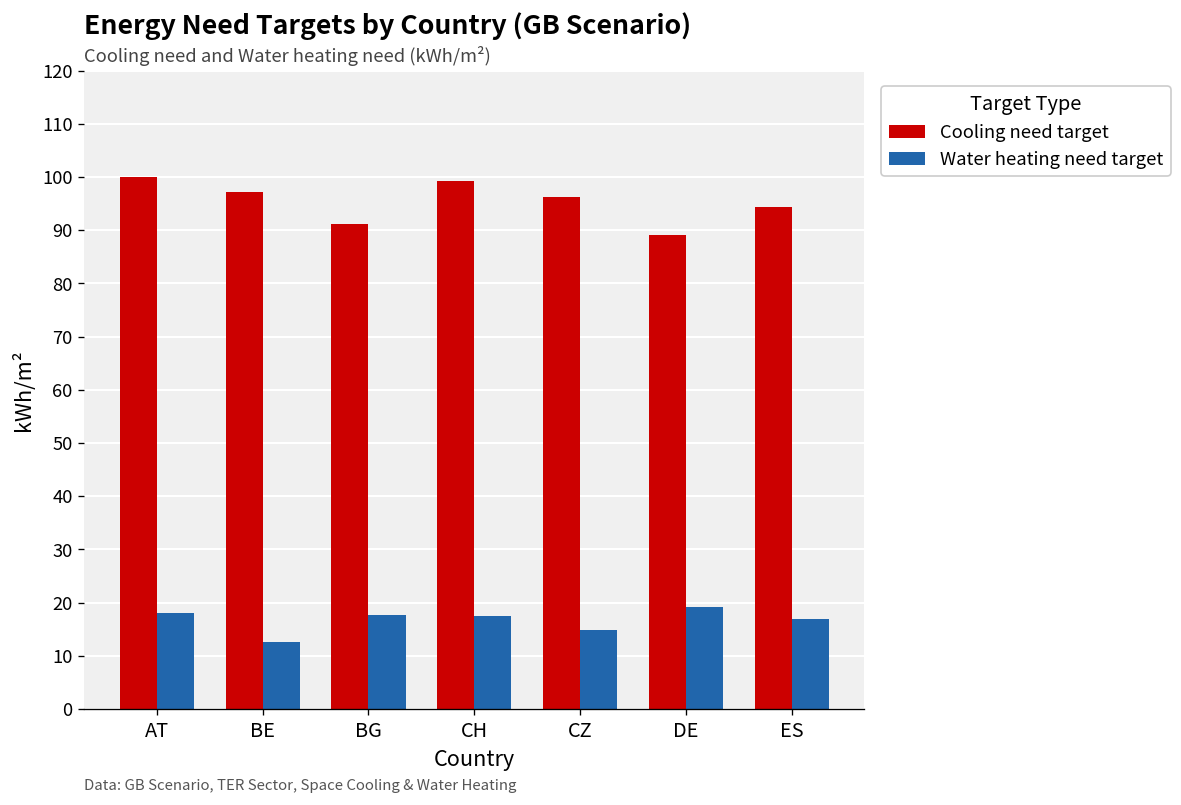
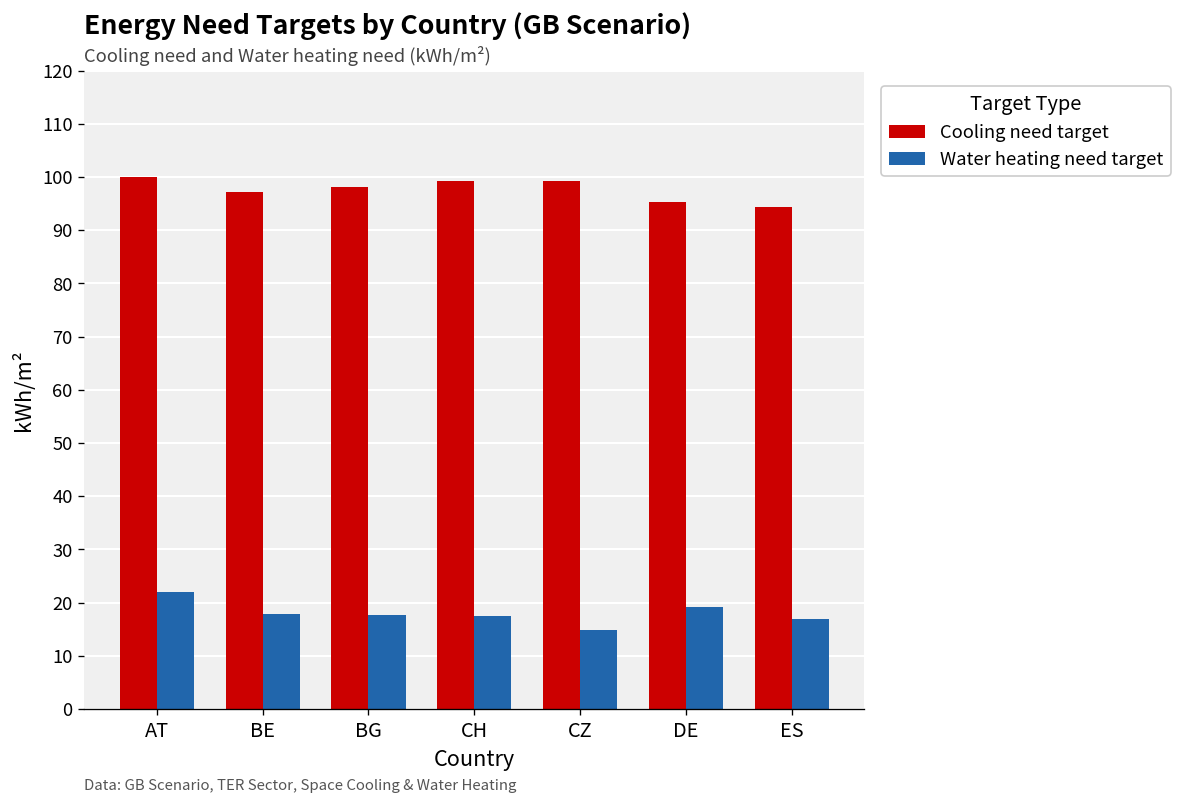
  {
    "Cooling need target": {
      "AT": 100,
      "BE": 97,
-     "BG": 91,
+     "BG": 98,
      "CH": 99,
-     "CZ": 96,
-     "DE": 89,
+     "CZ": 99,
+     "DE": 95,
      "ES": 94
    },
    "Water heating need target": {
-     "AT": 18,
-     "BE": 13,
+     "AT": 22,
+     "BE": 18,
      "BG": 18,
      "CH": 17,
      "CZ": 15,
      "DE": 19,
      "ES": 17
    }
  }
